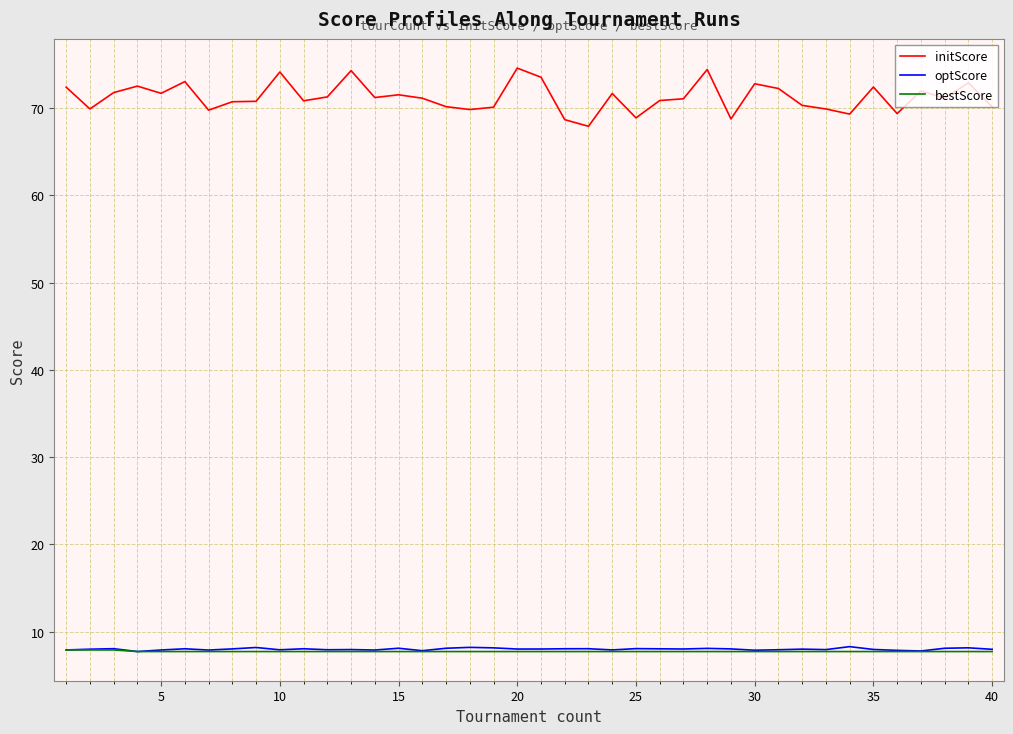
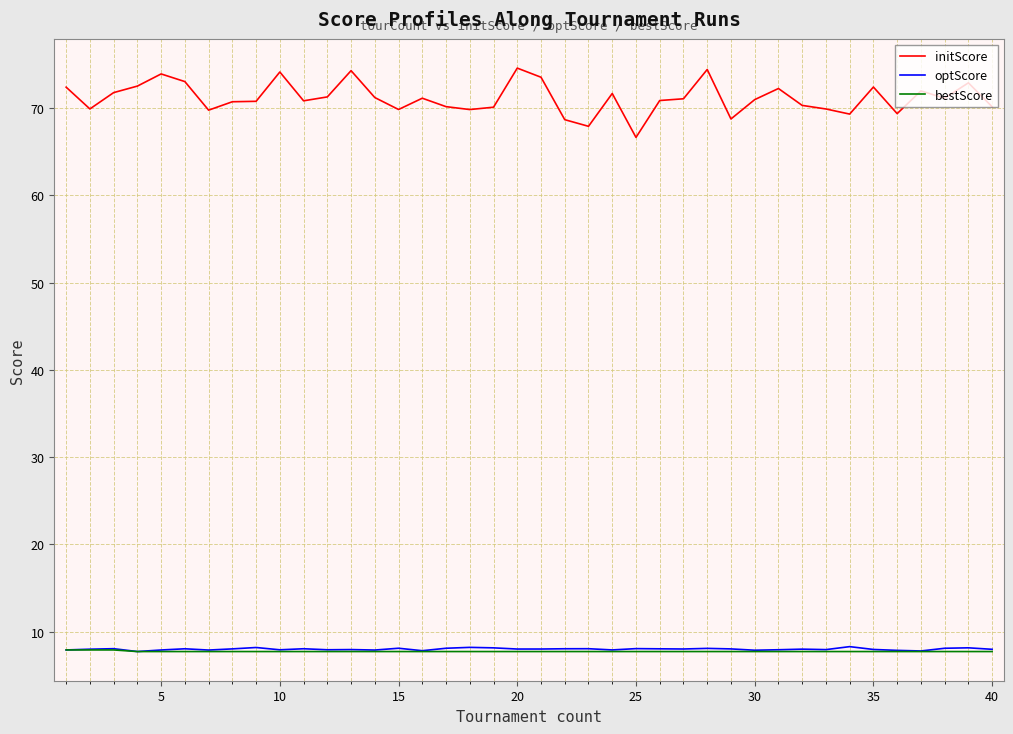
  {
    "initScore": {
-     "5": 72,
+     "5": 74,
      "10": 74,
-     "15": 72,
+     "15": 70,
      "20": 75,
-     "25": 69,
-     "30": 73,
+     "25": 67,
+     "30": 71,
      "35": 72,
      "40": 70
    },
    "optScore": {
      "15": 8,
      "25": 8
    },
    "bestScore": {
      "15": 8,
      "25": 8
    }
  }
